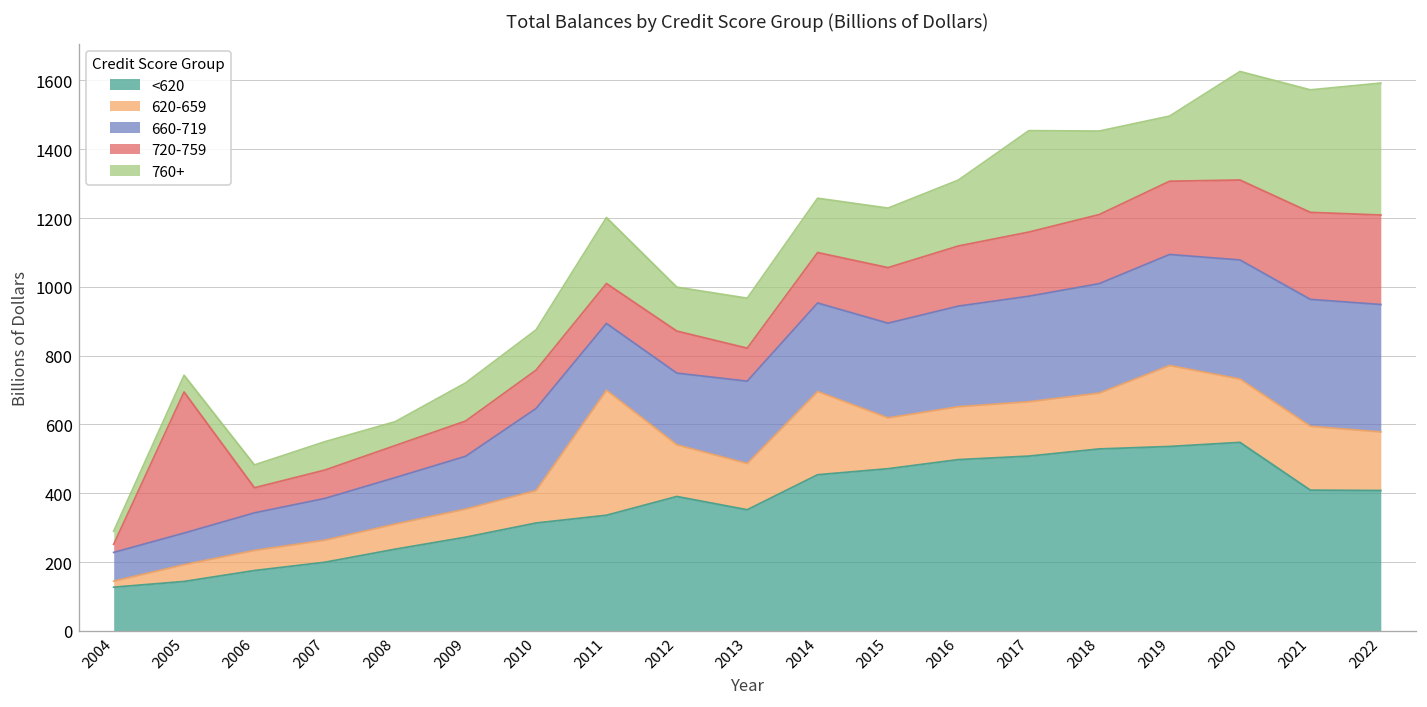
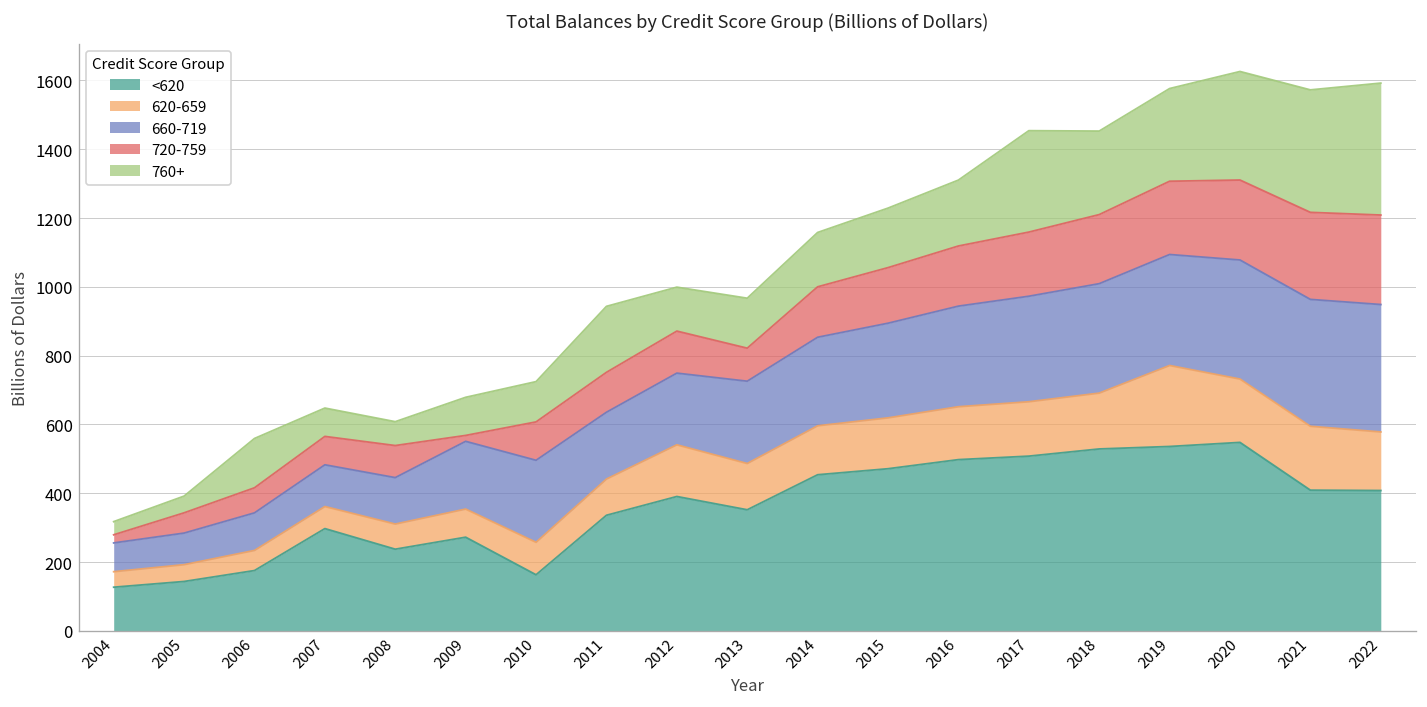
  {
    "<620": {
      "2004": 130,
      "2005": 140,
      "2006": 180,
-     "2007": 200,
+     "2007": 300,
      "2008": 240,
      "2009": 270,
-     "2010": 310,
+     "2010": 160,
      "2011": 340,
      "2012": 390,
      "2013": 350,
      "2014": 450,
      "2015": 470,
      "2016": 500,
      "2017": 510,
      "2018": 530,
      "2019": 540,
      "2020": 550,
      "2021": 410,
      "2022": 410
    },
    "620-659": {
-     "2004": 20,
+     "2004": 50,
      "2005": 50,
      "2006": 60,
      "2007": 60,
      "2008": 70,
      "2009": 80,
      "2010": 90,
-     "2011": 360,
+     "2011": 110,
      "2012": 150,
      "2013": 130,
-     "2014": 240,
+     "2014": 140,
      "2015": 150,
      "2016": 150,
      "2017": 160,
      "2018": 160,
      "2019": 240,
      "2020": 180,
      "2021": 190,
      "2022": 170
    },
    "660-719": {
      "2004": 80,
      "2005": 90,
      "2006": 110,
      "2007": 120,
      "2008": 140,
-     "2009": 150,
+     "2009": 200,
      "2010": 240,
      "2011": 190,
      "2012": 210,
      "2013": 240,
      "2014": 260,
      "2015": 280,
      "2016": 290,
      "2017": 310,
      "2018": 320,
      "2019": 320,
      "2020": 350,
      "2021": 370,
      "2022": 370
    },
    "720-759": {
      "2004": 20,
-     "2005": 410,
+     "2005": 60,
      "2006": 70,
      "2007": 80,
      "2008": 90,
-     "2009": 100,
+     "2009": 20,
      "2010": 110,
      "2011": 120,
      "2012": 120,
      "2013": 100,
      "2014": 150,
      "2015": 160,
      "2016": 170,
      "2017": 190,
      "2018": 200,
      "2019": 210,
      "2020": 230,
      "2021": 250,
      "2022": 260
    },
    "760+": {
      "2004": 40,
      "2005": 50,
-     "2006": 70,
+     "2006": 140,
      "2007": 80,
      "2008": 70,
      "2009": 110,
      "2010": 120,
      "2011": 190,
      "2012": 130,
      "2013": 150,
      "2014": 160,
      "2015": 170,
      "2016": 190,
      "2017": 290,
      "2018": 240,
-     "2019": 190,
+     "2019": 270,
      "2020": 320,
      "2021": 360,
      "2022": 380
    }
  }
